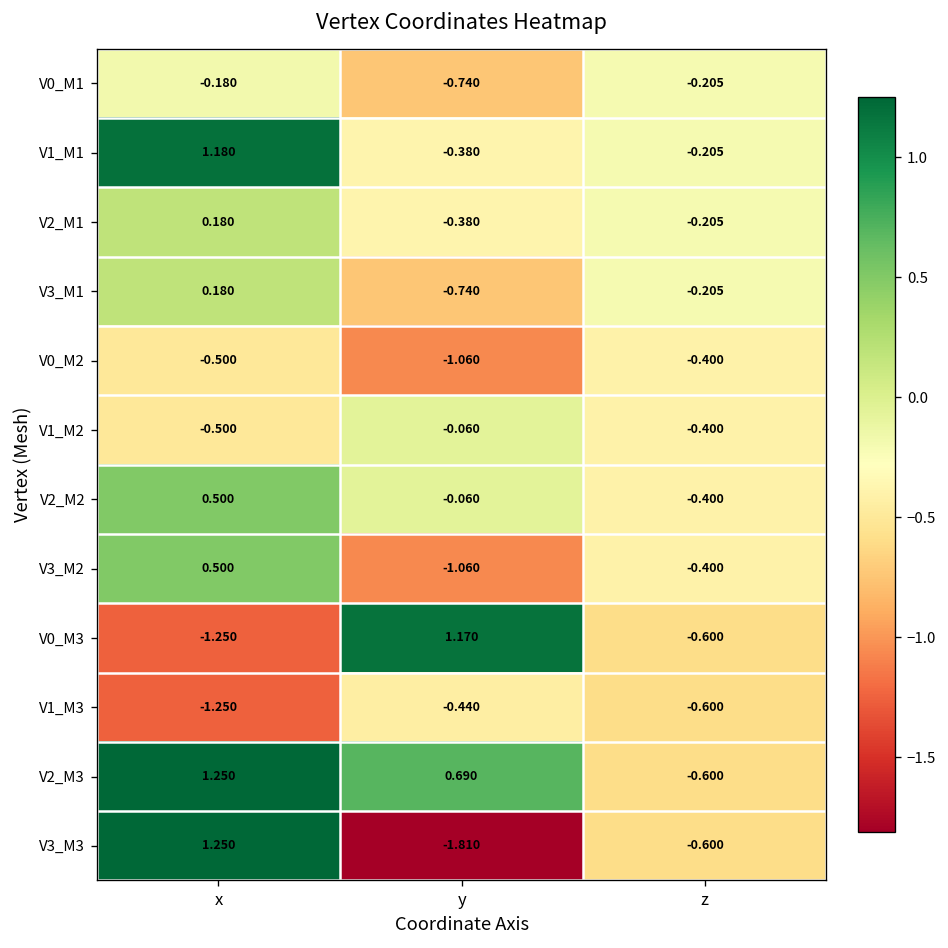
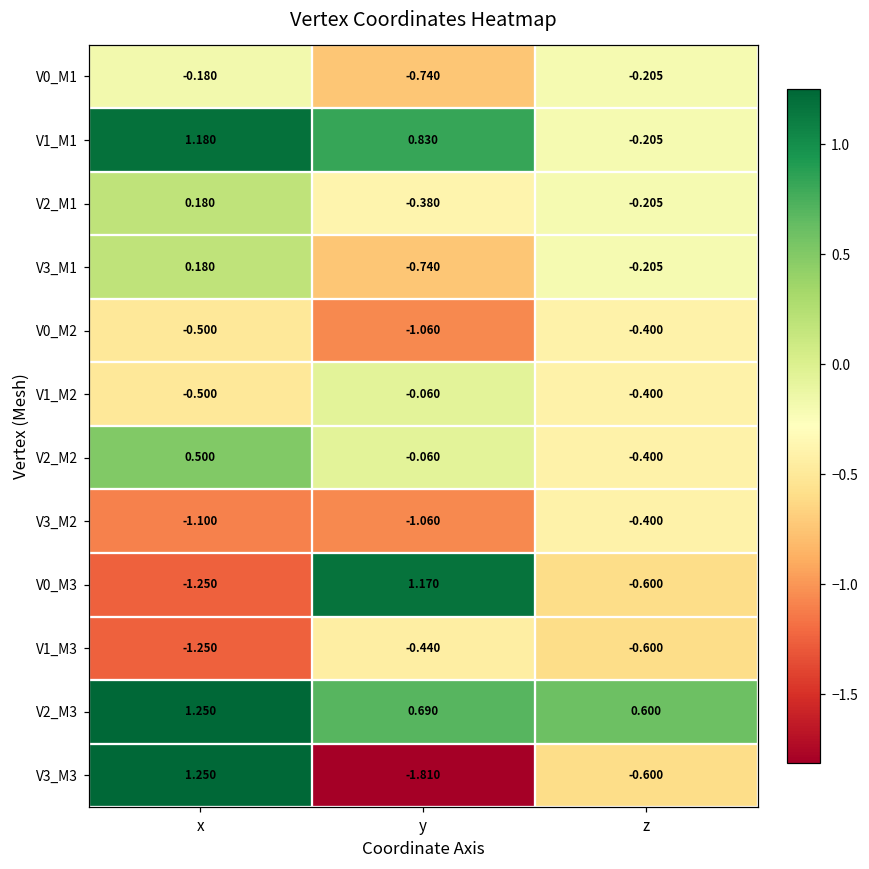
  {
    "V0_M1": {
      "x": -0.180,
      "y": -0.740,
      "z": -0.205
    },
    "V1_M1": {
      "x": 1.180,
-     "y": -0.380,
+     "y": 0.830,
      "z": -0.205
    },
    "V2_M1": {
      "x": 0.180,
      "y": -0.380,
      "z": -0.205
    },
    "V3_M1": {
      "x": 0.180,
      "y": -0.740,
      "z": -0.205
    },
    "V0_M2": {
      "x": -0.500,
      "y": -1.060,
      "z": -0.400
    },
    "V1_M2": {
      "x": -0.500,
      "y": -0.060,
      "z": -0.400
    },
    "V2_M2": {
      "x": 0.500,
      "y": -0.060,
      "z": -0.400
    },
    "V3_M2": {
-     "x": 0.500,
+     "x": -1.100,
      "y": -1.060,
      "z": -0.400
    },
    "V0_M3": {
      "x": -1.250,
      "y": 1.170,
      "z": -0.600
    },
    "V1_M3": {
      "x": -1.250,
      "y": -0.440,
      "z": -0.600
    },
    "V2_M3": {
      "x": 1.250,
      "y": 0.690,
-     "z": -0.600
+     "z": 0.600
    },
    "V3_M3": {
      "x": 1.250,
      "y": -1.810,
      "z": -0.600
    }
  }
